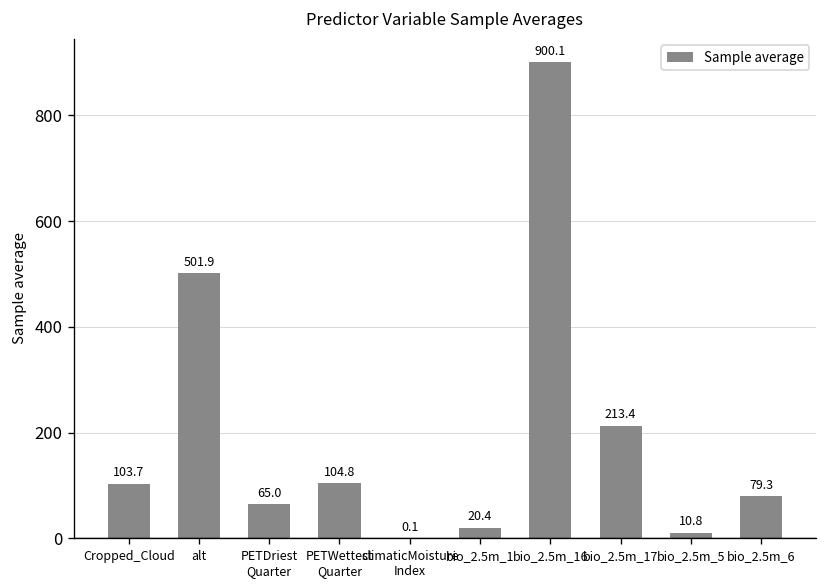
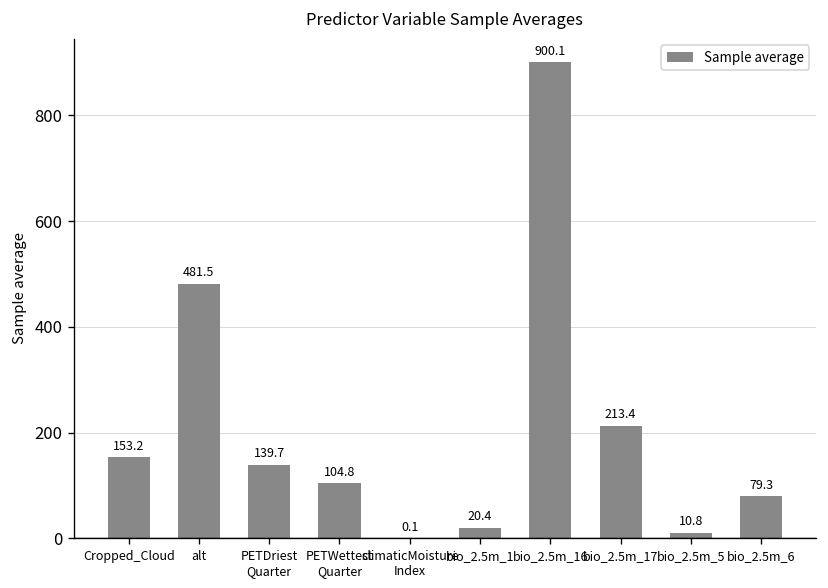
  {
-   "Cropped_Cloud": 103.7,
-   "alt": 501.9,
-   "PETDriest Quarter": 65.0,
+   "Cropped_Cloud": 153.2,
+   "alt": 481.5,
+   "PETDriest Quarter": 139.7,
    "climaticMoisture Index": 0.1,
    "bio_2.5m_16": 900.1,
    "bio_2.5m_17": 213.4,
    "bio_2.5m_5": 10.8,
    "bio_2.5m_6": 79.3
  }
